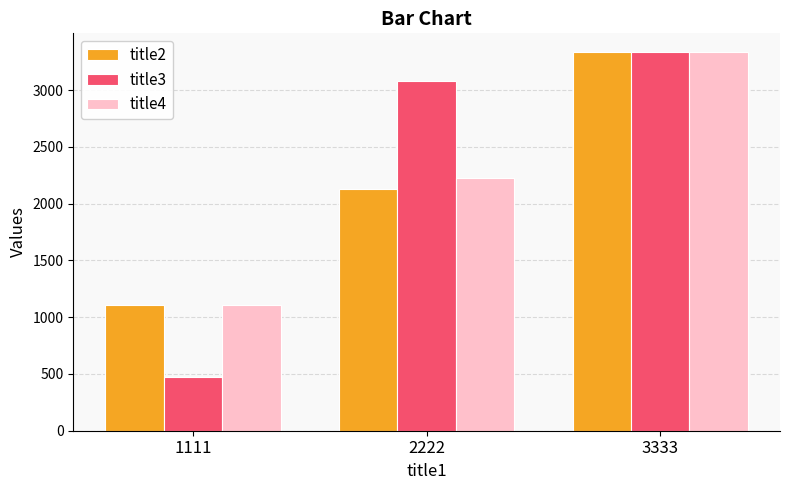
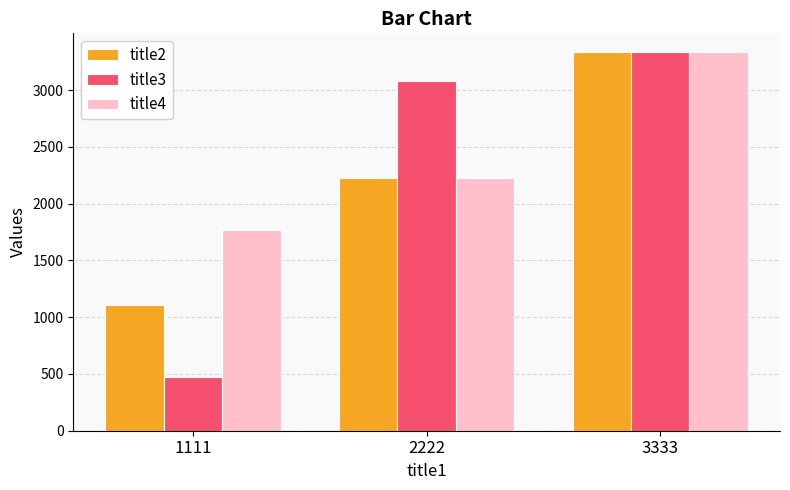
  {
    "title2": {
      "1111": 1110,
-     "2222": 2130,
+     "2222": 2220,
      "3333": 3330
    },
    "title3": {
      "1111": 480,
      "2222": 3080,
      "3333": 3330
    },
    "title4": {
-     "1111": 1110,
+     "1111": 1770,
      "2222": 2220,
      "3333": 3330
    }
  }
